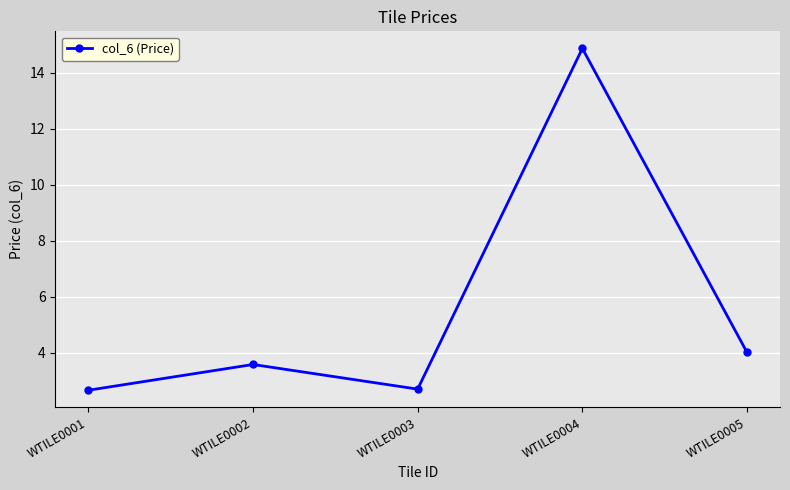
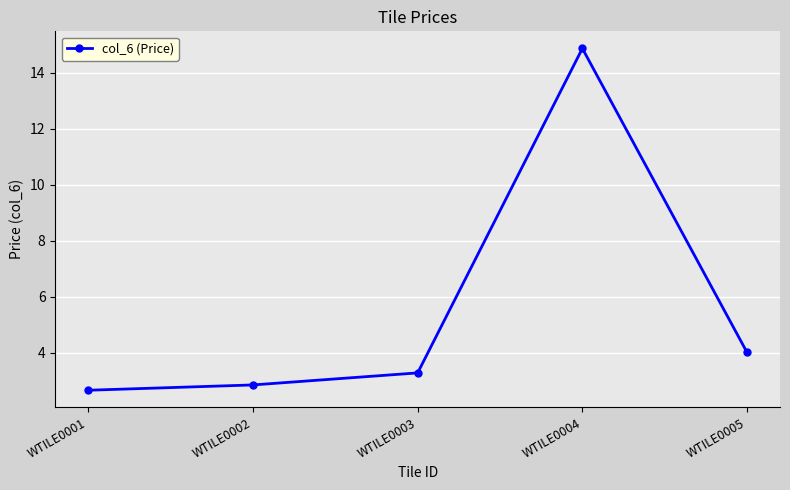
  {
    "WTILE0001": 2.7,
-   "WTILE0002": 3.6,
-   "WTILE0003": 2.7,
+   "WTILE0002": 2.9,
+   "WTILE0003": 3.3,
    "WTILE0004": 14.9,
    "WTILE0005": 4.0
  }
